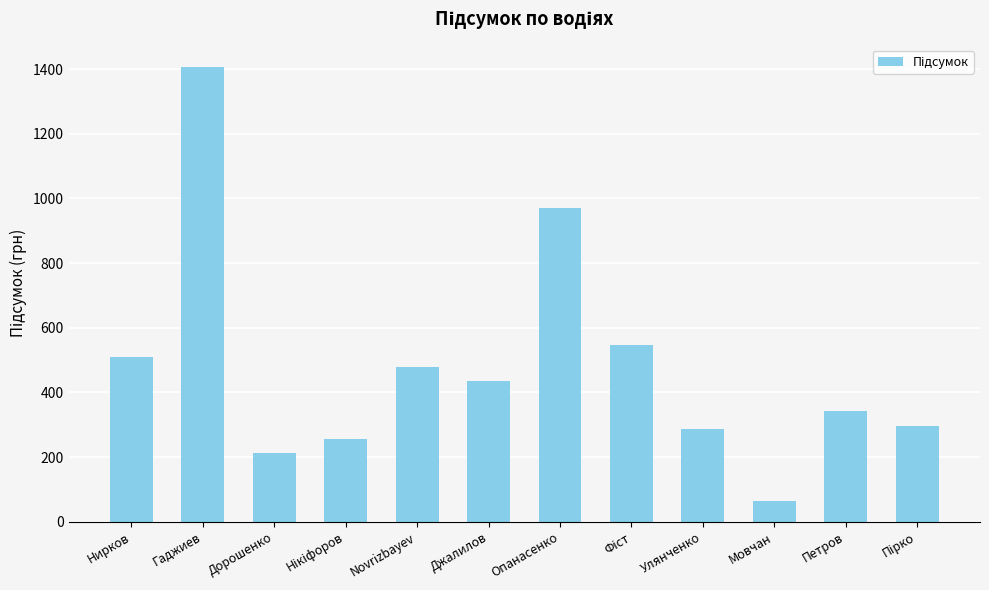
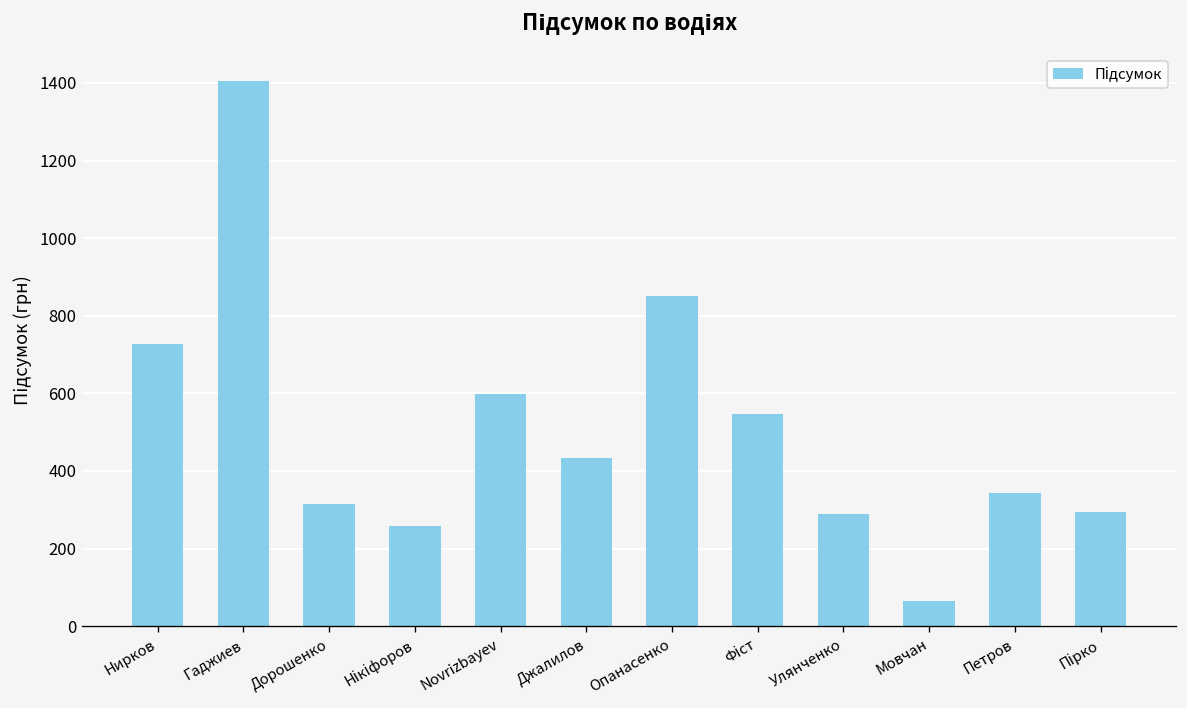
  {
-   "Нирков": 510,
+   "Нирков": 730,
    "Гаджиев": 1410,
-   "Дорошенко": 210,
+   "Дорошенко": 310,
    "Нікіфоров": 260,
-   "Novrizbayev": 480,
+   "Novrizbayev": 600,
    "Джалилов": 430,
-   "Опанасенко": 970,
+   "Опанасенко": 850,
    "Фіст": 550,
    "Улянченко": 290,
    "Мовчан": 60,
    "Петров": 340,
    "Пірко": 300
  }
